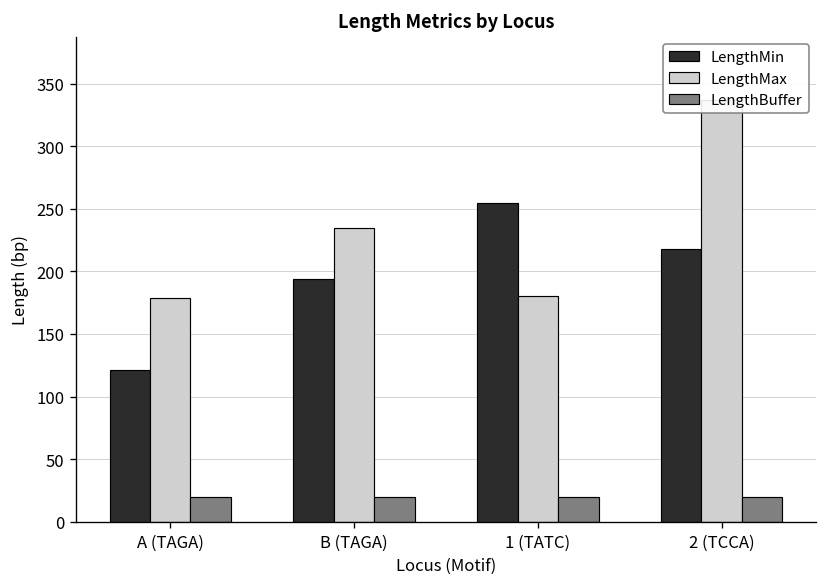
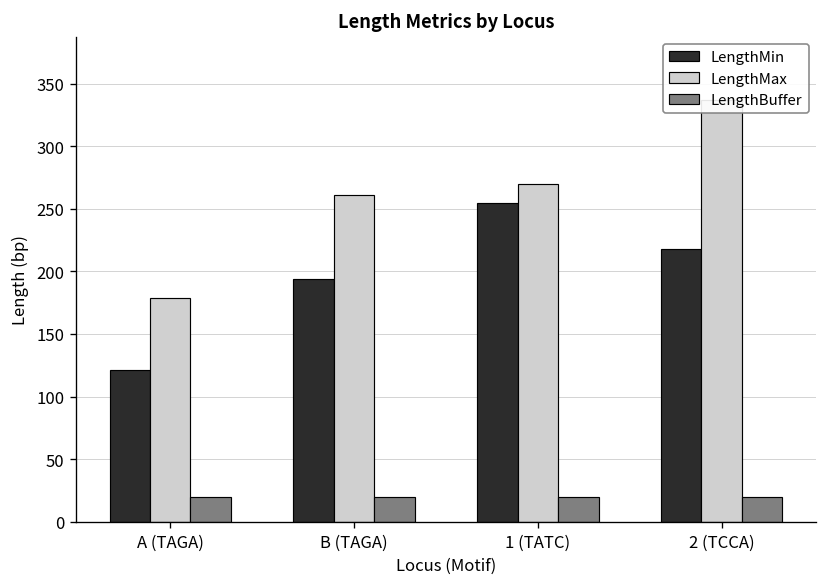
  {
    "LengthMin": {
      "A (TAGA)": 121,
      "B (TAGA)": 194,
      "1 (TATC)": 255,
      "2 (TCCA)": 218
    },
    "LengthMax": {
      "A (TAGA)": 179,
-     "B (TAGA)": 235,
-     "1 (TATC)": 180
+     "B (TAGA)": 261,
+     "1 (TATC)": 270
    },
    "LengthBuffer": {
      "A (TAGA)": 20,
      "B (TAGA)": 20,
      "1 (TATC)": 20,
      "2 (TCCA)": 20
    }
  }
